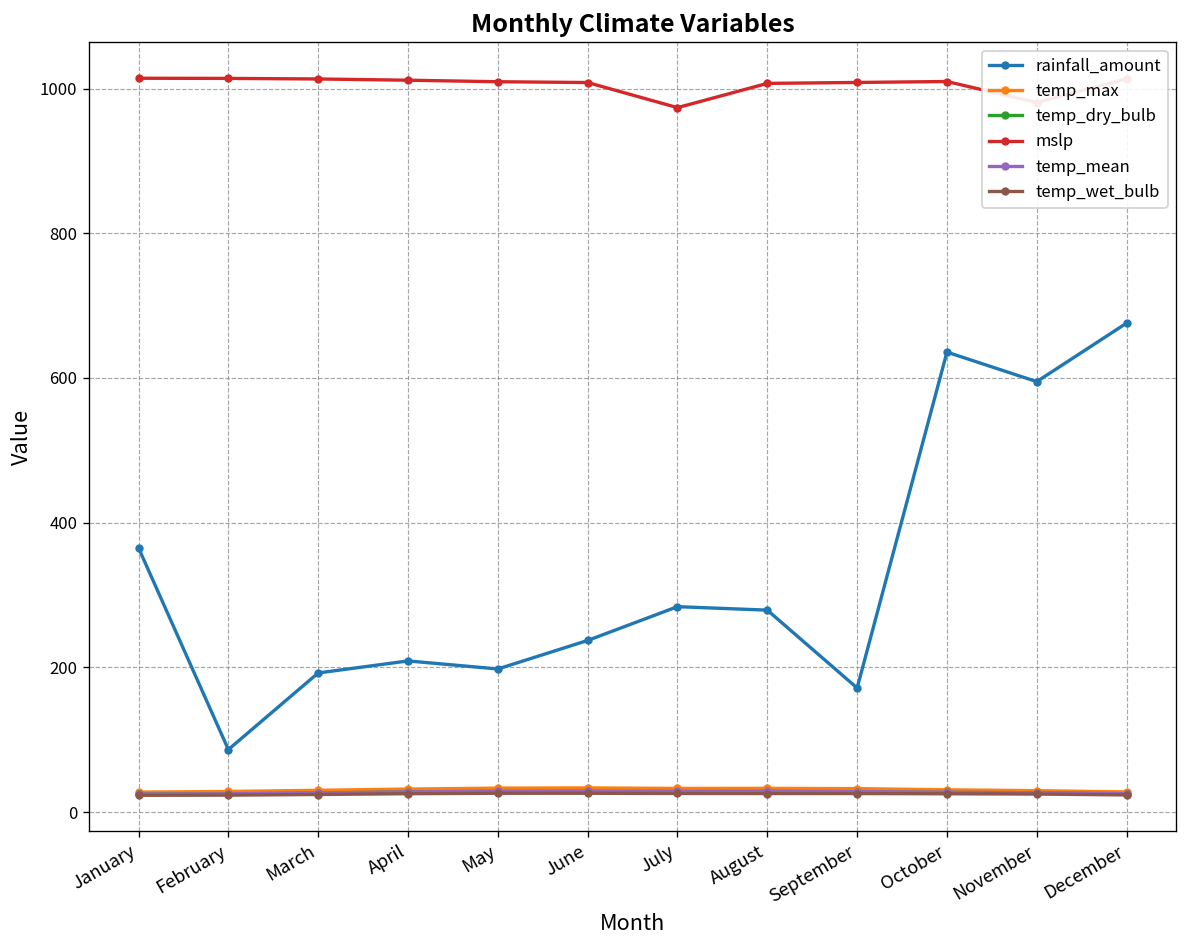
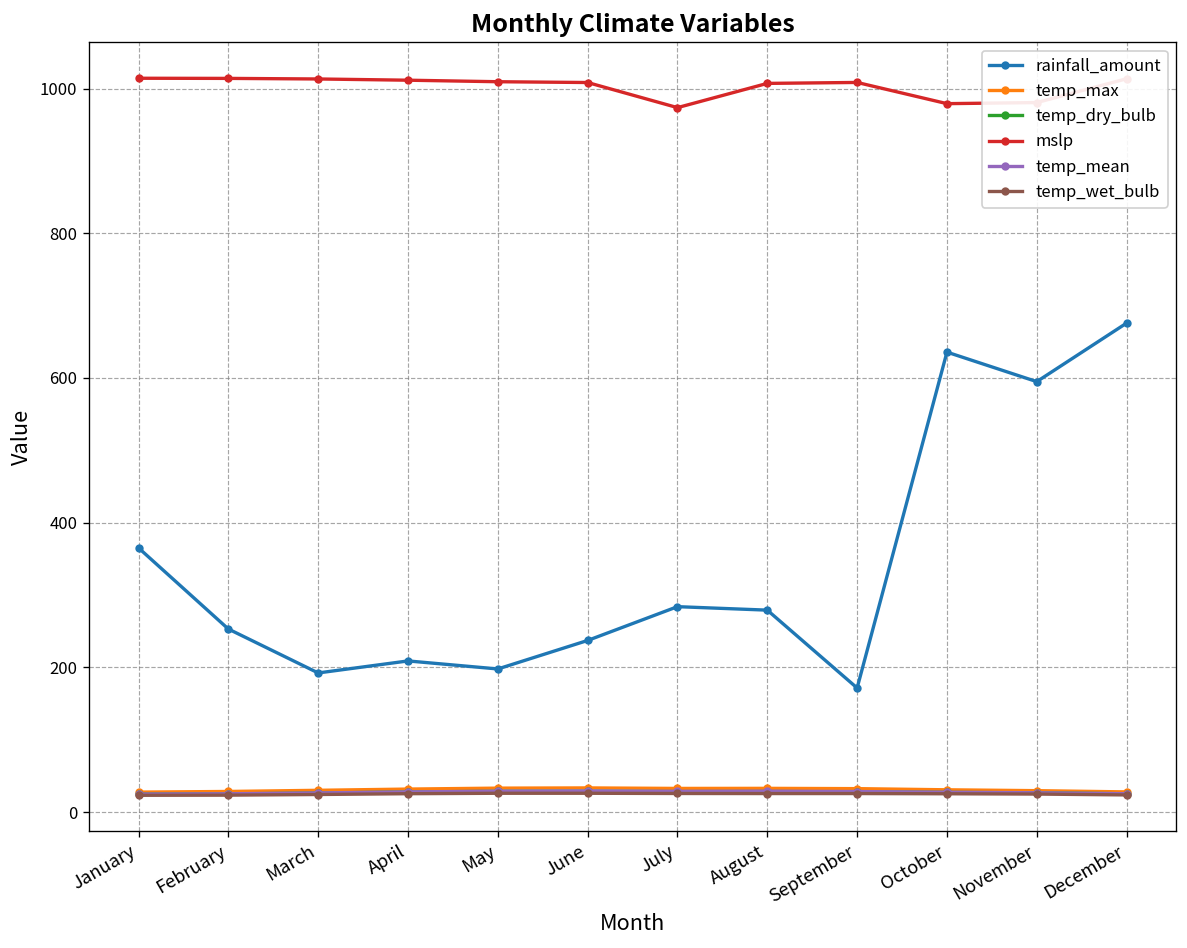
  {
    "rainfall_amount": {
      "January": 370,
-     "February": 90,
+     "February": 250,
      "March": 190,
      "April": 210,
      "May": 200,
      "June": 240,
      "July": 280,
      "August": 280,
      "September": 170,
      "October": 640,
      "November": 590,
      "December": 680
    },
    "mslp": {
      "January": 1010,
      "February": 1010,
      "March": 1010,
      "April": 1010,
      "May": 1010,
      "June": 1010,
      "July": 970,
      "August": 1010,
      "September": 1010,
-     "October": 1010
+     "October": 980
    }
  }
